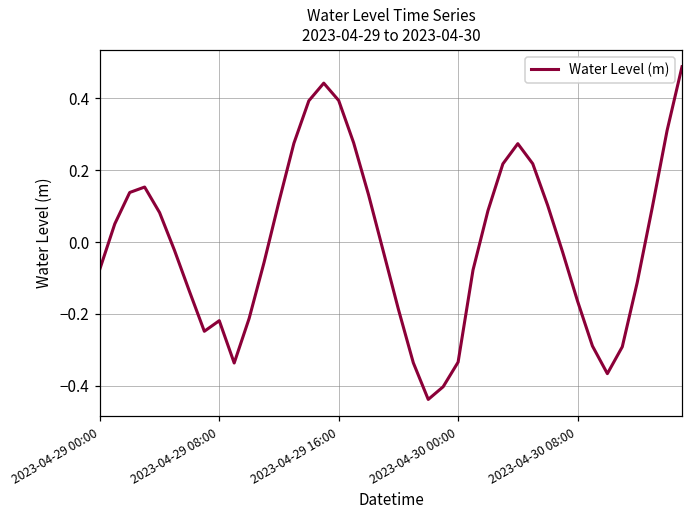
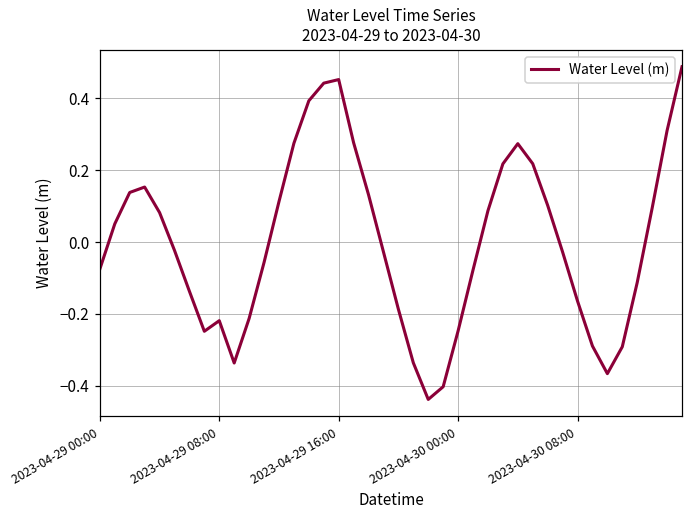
  {
    "2023-04-29 00:00": -0.08,
    "2023-04-29 08:00": -0.22,
-   "2023-04-29 16:00": 0.39,
-   "2023-04-30 00:00": -0.33,
+   "2023-04-29 16:00": 0.45,
+   "2023-04-30 00:00": -0.25,
    "2023-04-30 08:00": -0.16
  }
